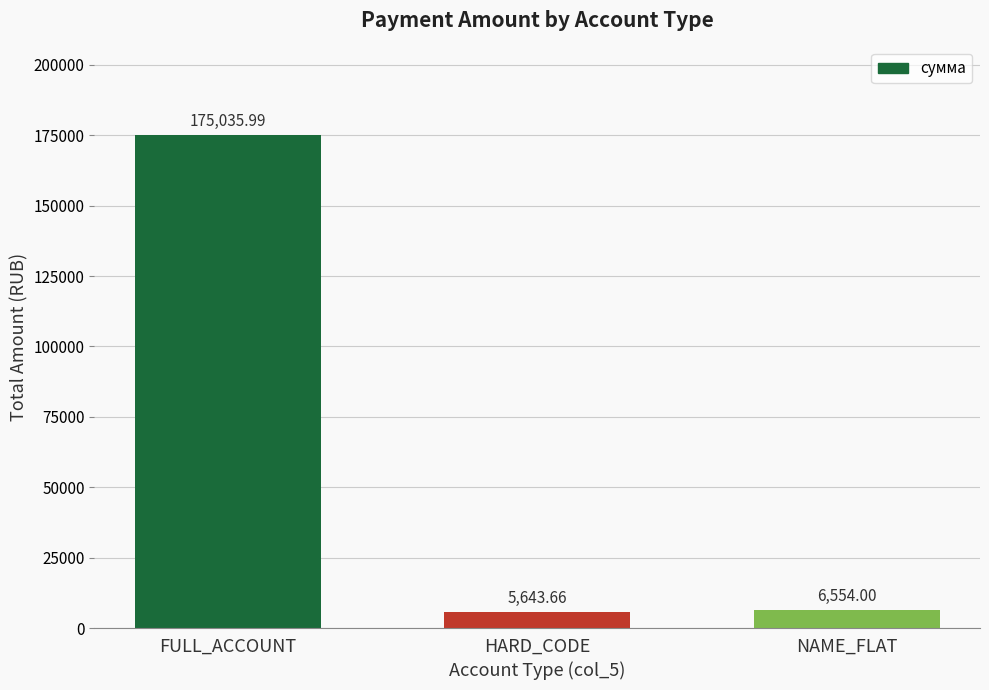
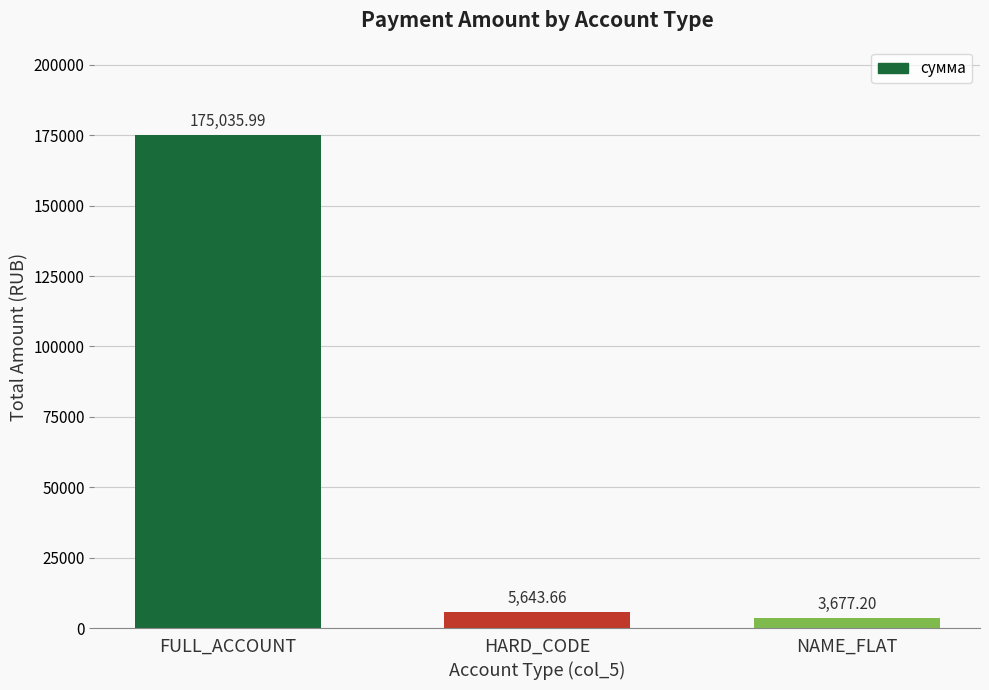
  {
    "FULL_ACCOUNT": "175,035.99",
    "HARD_CODE": "5,643.66",
-   "NAME_FLAT": "6,554.00"
+   "NAME_FLAT": "3,677.20"
  }
